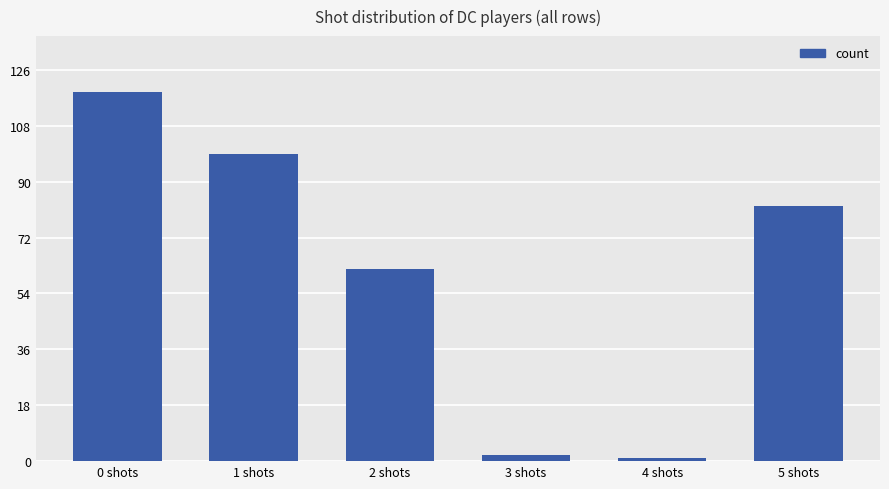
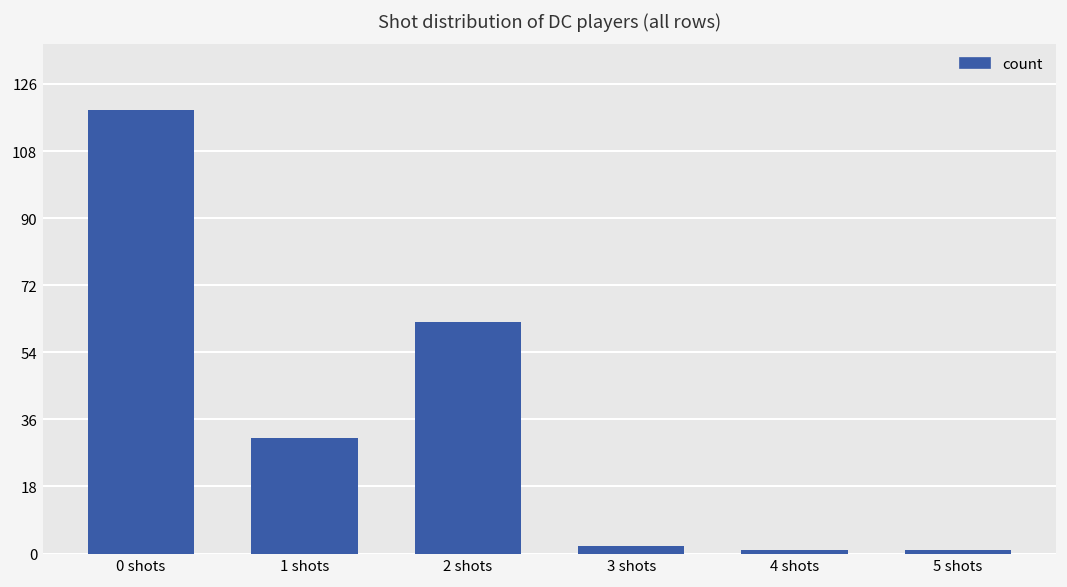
  {
    "0 shots": 119,
-   "1 shots": 99,
+   "1 shots": 31,
    "2 shots": 62,
    "3 shots": 2,
    "4 shots": 1,
-   "5 shots": 82
+   "5 shots": 1
  }
